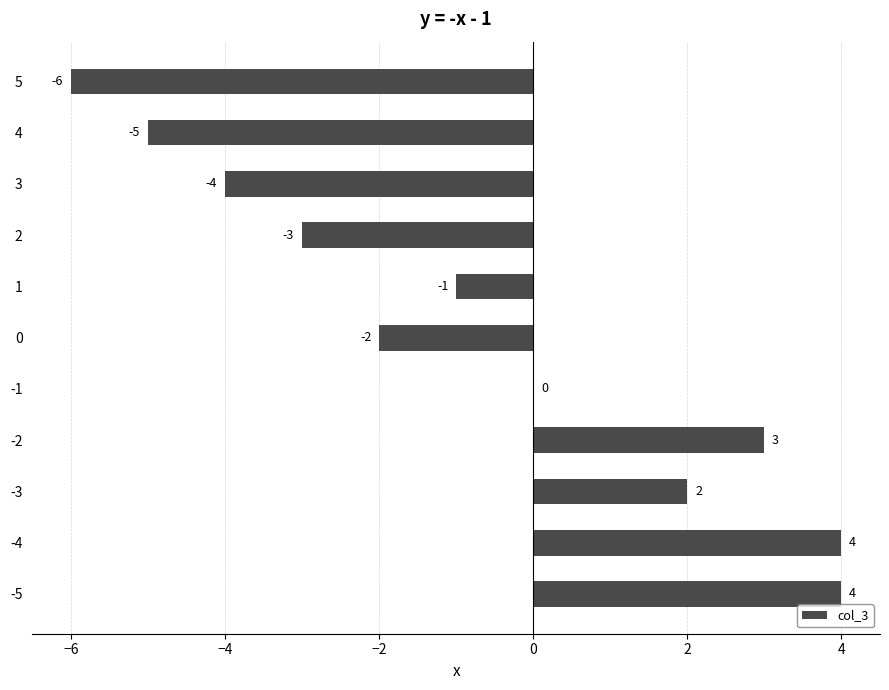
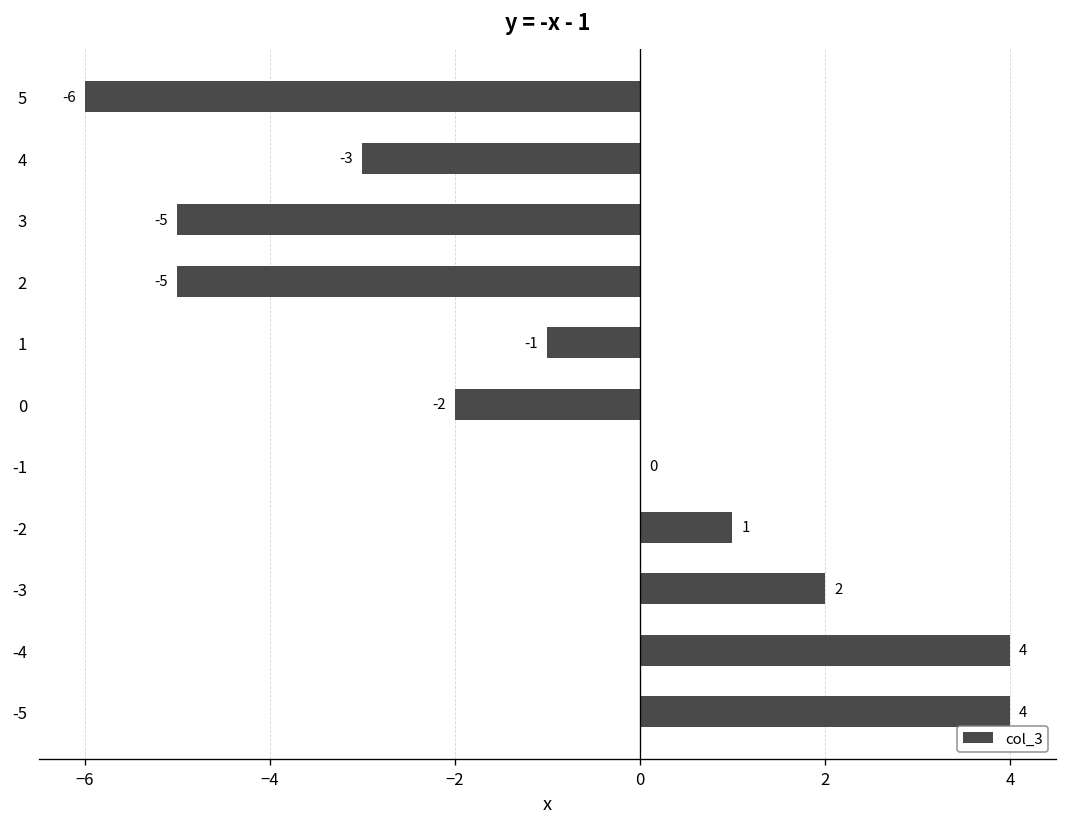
  {
    "5": -6,
-   "4": -5,
-   "3": -4,
-   "2": -3,
+   "4": -3,
+   "3": -5,
+   "2": -5,
    "1": -1,
    "0": -2,
    "-1": 0,
-   "-2": 3,
+   "-2": 1,
    "-3": 2,
    "-4": 4,
    "-5": 4
  }
